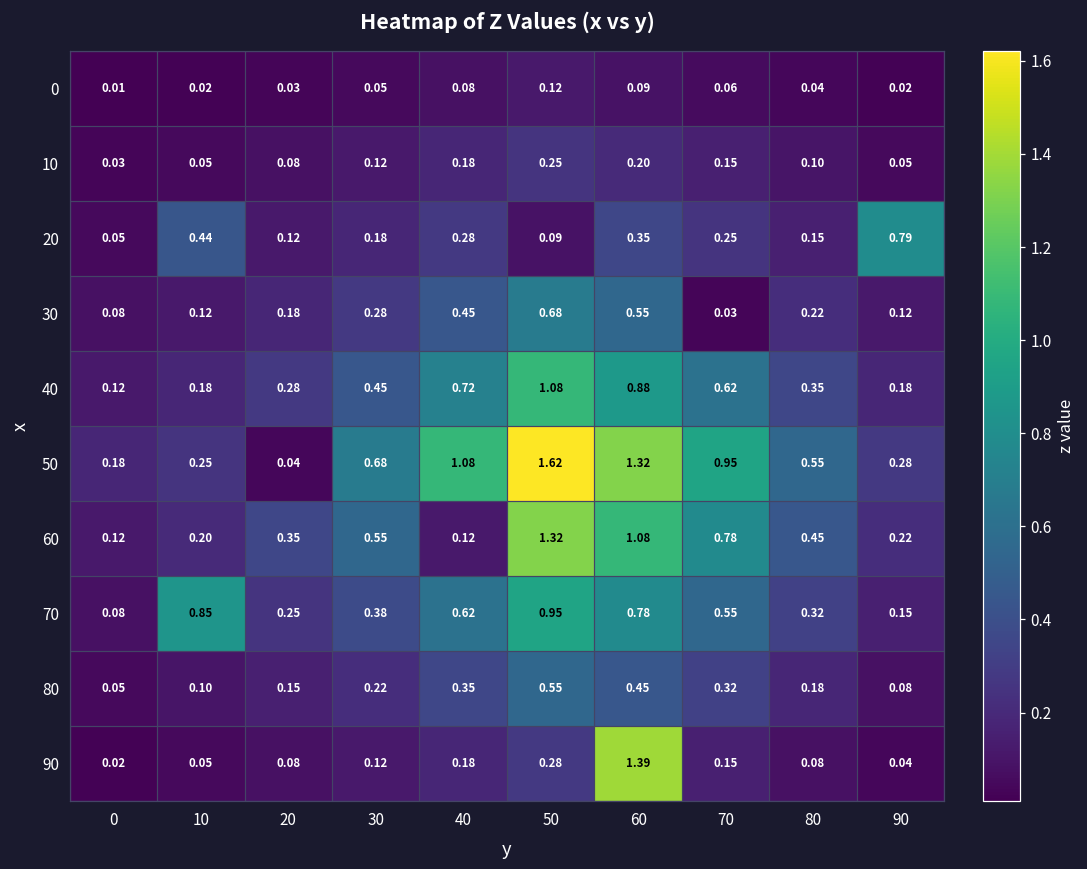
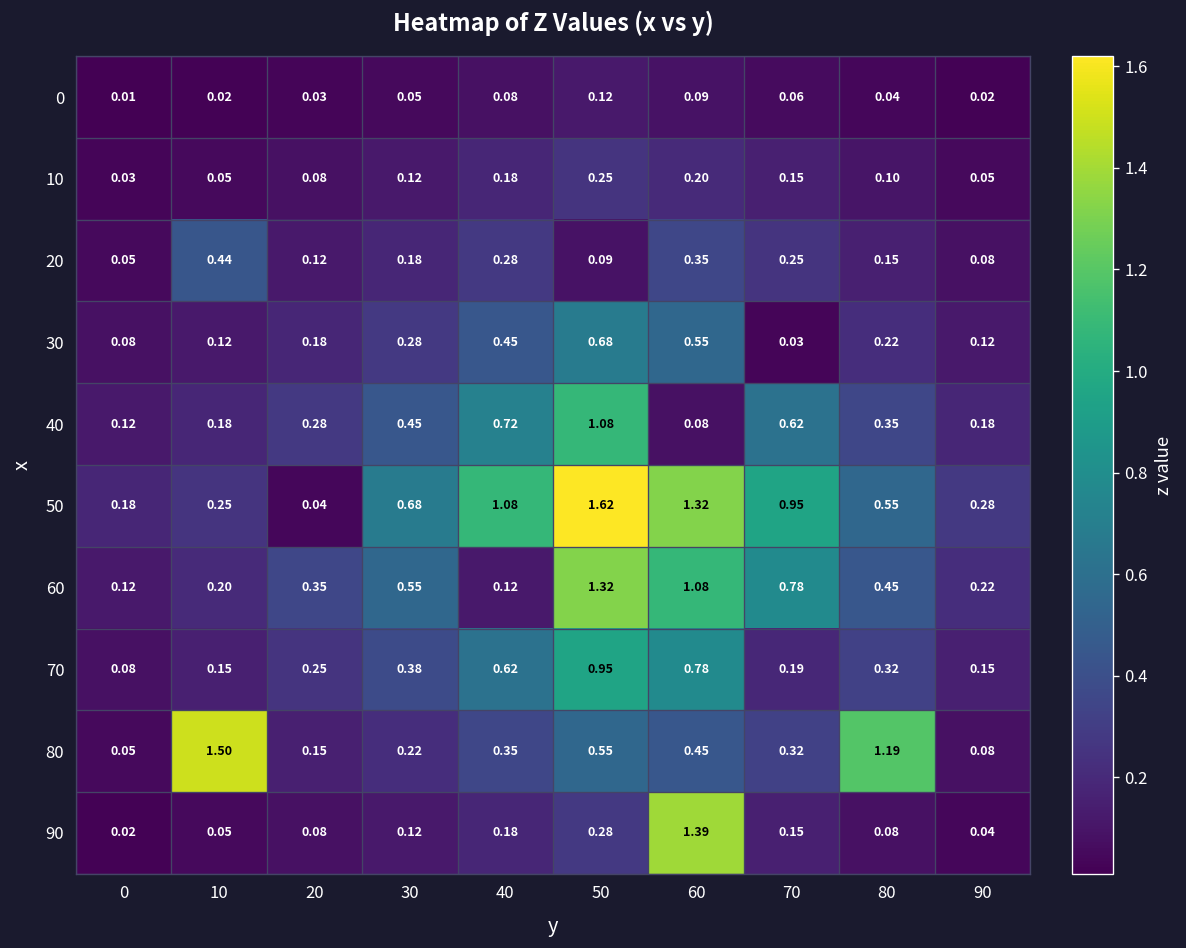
  {
    "0": {
      "0": 0.01,
      "10": 0.02,
      "20": 0.03,
      "30": 0.05,
      "40": 0.08,
      "50": 0.12,
      "60": 0.09,
      "70": 0.06,
      "80": 0.04,
      "90": 0.02
    },
    "10": {
      "0": 0.03,
      "10": 0.05,
      "20": 0.08,
      "30": 0.12,
      "40": 0.18,
      "50": 0.25,
      "60": 0.20,
      "70": 0.15,
      "80": 0.10,
      "90": 0.05
    },
    "20": {
      "0": 0.05,
      "10": 0.44,
      "20": 0.12,
      "30": 0.18,
      "40": 0.28,
      "50": 0.09,
      "60": 0.35,
      "70": 0.25,
      "80": 0.15,
-     "90": 0.79
+     "90": 0.08
    },
    "30": {
      "0": 0.08,
      "10": 0.12,
      "20": 0.18,
      "30": 0.28,
      "40": 0.45,
      "50": 0.68,
      "60": 0.55,
      "70": 0.03,
      "80": 0.22,
      "90": 0.12
    },
    "40": {
      "0": 0.12,
      "10": 0.18,
      "20": 0.28,
      "30": 0.45,
      "40": 0.72,
      "50": 1.08,
-     "60": 0.88,
+     "60": 0.08,
      "70": 0.62,
      "80": 0.35,
      "90": 0.18
    },
    "50": {
      "0": 0.18,
      "10": 0.25,
      "20": 0.04,
      "30": 0.68,
      "40": 1.08,
      "50": 1.62,
      "60": 1.32,
      "70": 0.95,
      "80": 0.55,
      "90": 0.28
    },
    "60": {
      "0": 0.12,
      "10": 0.20,
      "20": 0.35,
      "30": 0.55,
      "40": 0.12,
      "50": 1.32,
      "60": 1.08,
      "70": 0.78,
      "80": 0.45,
      "90": 0.22
    },
    "70": {
      "0": 0.08,
-     "10": 0.85,
+     "10": 0.15,
      "20": 0.25,
      "30": 0.38,
      "40": 0.62,
      "50": 0.95,
      "60": 0.78,
-     "70": 0.55,
+     "70": 0.19,
      "80": 0.32,
      "90": 0.15
    },
    "80": {
      "0": 0.05,
-     "10": 0.10,
+     "10": 1.50,
      "20": 0.15,
      "30": 0.22,
      "40": 0.35,
      "50": 0.55,
      "60": 0.45,
      "70": 0.32,
-     "80": 0.18,
+     "80": 1.19,
      "90": 0.08
    },
    "90": {
      "0": 0.02,
      "10": 0.05,
      "20": 0.08,
      "30": 0.12,
      "40": 0.18,
      "50": 0.28,
      "60": 1.39,
      "70": 0.15,
      "80": 0.08,
      "90": 0.04
    }
  }
